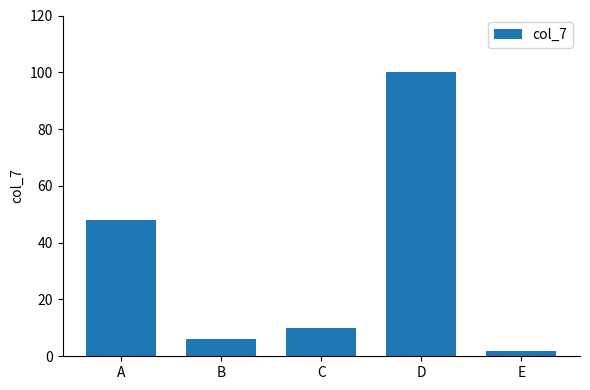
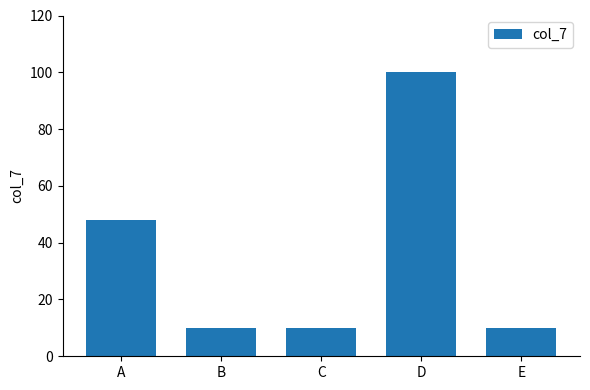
  {
    "A": 48,
-   "B": 6,
+   "B": 10,
    "C": 10,
    "D": 100,
-   "E": 2
+   "E": 10
  }
